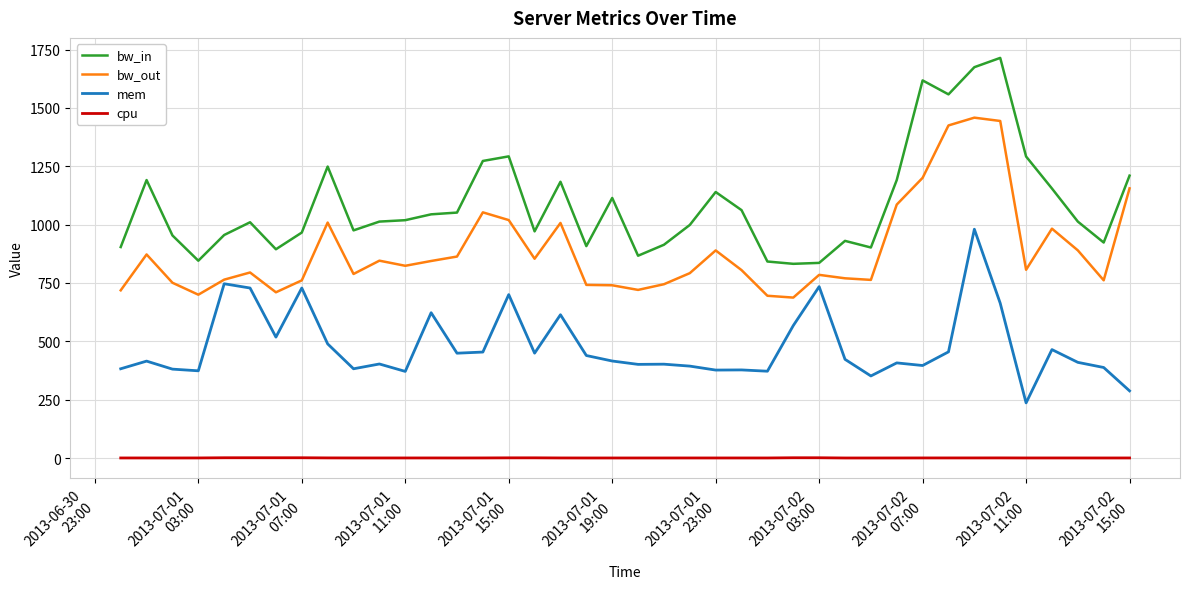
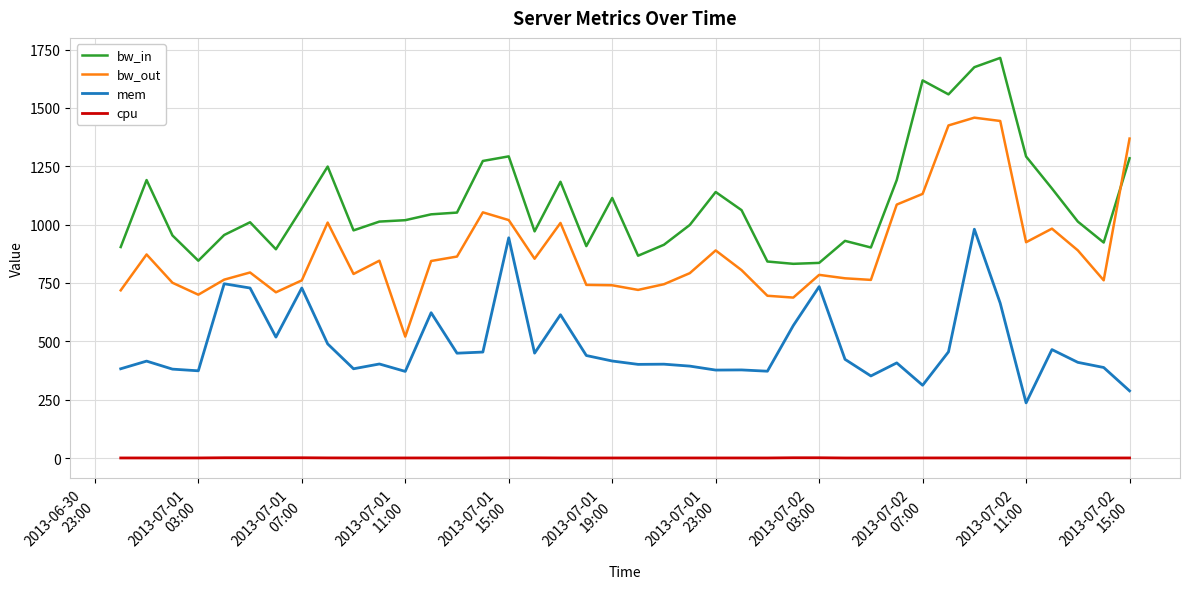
  {
    "bw_in": {
      "2013-07-01 03:00": 850,
-     "2013-07-01 07:00": 970,
+     "2013-07-01 07:00": 1070,
      "2013-07-01 11:00": 1020,
      "2013-07-01 15:00": 1290,
      "2013-07-01 19:00": 1110,
      "2013-07-01 23:00": 1140,
      "2013-07-02 03:00": 840,
      "2013-07-02 07:00": 1620,
      "2013-07-02 11:00": 1290,
-     "2013-07-02 15:00": 1210
+     "2013-07-02 15:00": 1280
    },
    "bw_out": {
      "2013-07-01 03:00": 700,
      "2013-07-01 07:00": 760,
-     "2013-07-01 11:00": 820,
+     "2013-07-01 11:00": 520,
      "2013-07-01 15:00": 1020,
      "2013-07-01 19:00": 740,
      "2013-07-01 23:00": 890,
      "2013-07-02 03:00": 780,
-     "2013-07-02 07:00": 1200,
-     "2013-07-02 11:00": 810,
-     "2013-07-02 15:00": 1160
+     "2013-07-02 07:00": 1130,
+     "2013-07-02 11:00": 920,
+     "2013-07-02 15:00": 1370
    },
    "mem": {
      "2013-07-01 03:00": 370,
      "2013-07-01 07:00": 730,
      "2013-07-01 11:00": 370,
-     "2013-07-01 15:00": 700,
+     "2013-07-01 15:00": 940,
      "2013-07-01 19:00": 420,
      "2013-07-01 23:00": 380,
      "2013-07-02 03:00": 730,
-     "2013-07-02 07:00": 400,
+     "2013-07-02 07:00": 310,
      "2013-07-02 11:00": 240,
      "2013-07-02 15:00": 290
    },
    "cpu": {
      "2013-07-01 03:00": 0,
      "2013-07-01 07:00": 0,
      "2013-07-01 11:00": 0,
      "2013-07-01 15:00": 0,
      "2013-07-01 19:00": 0,
      "2013-07-01 23:00": 0,
      "2013-07-02 03:00": 0,
      "2013-07-02 07:00": 0,
      "2013-07-02 11:00": 0,
      "2013-07-02 15:00": 0
    }
  }
